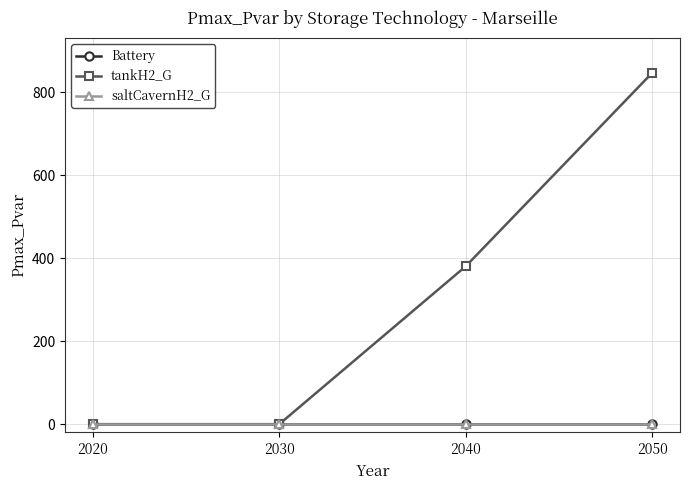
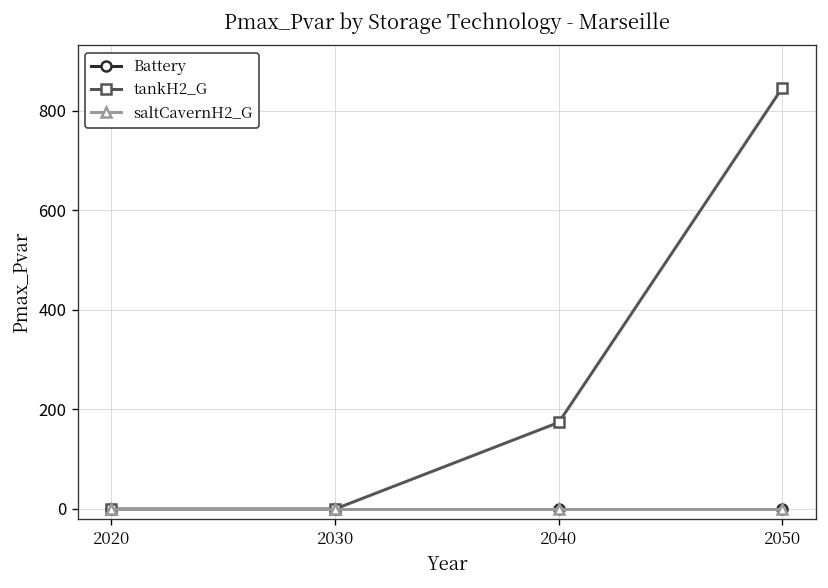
  {
    "saltCavernH2_G": {
      "2040": 0,
      "2050": 0
    },
    "tankH2_G": {
-     "2040": 380,
+     "2040": 170,
      "2050": 850
    }
  }
